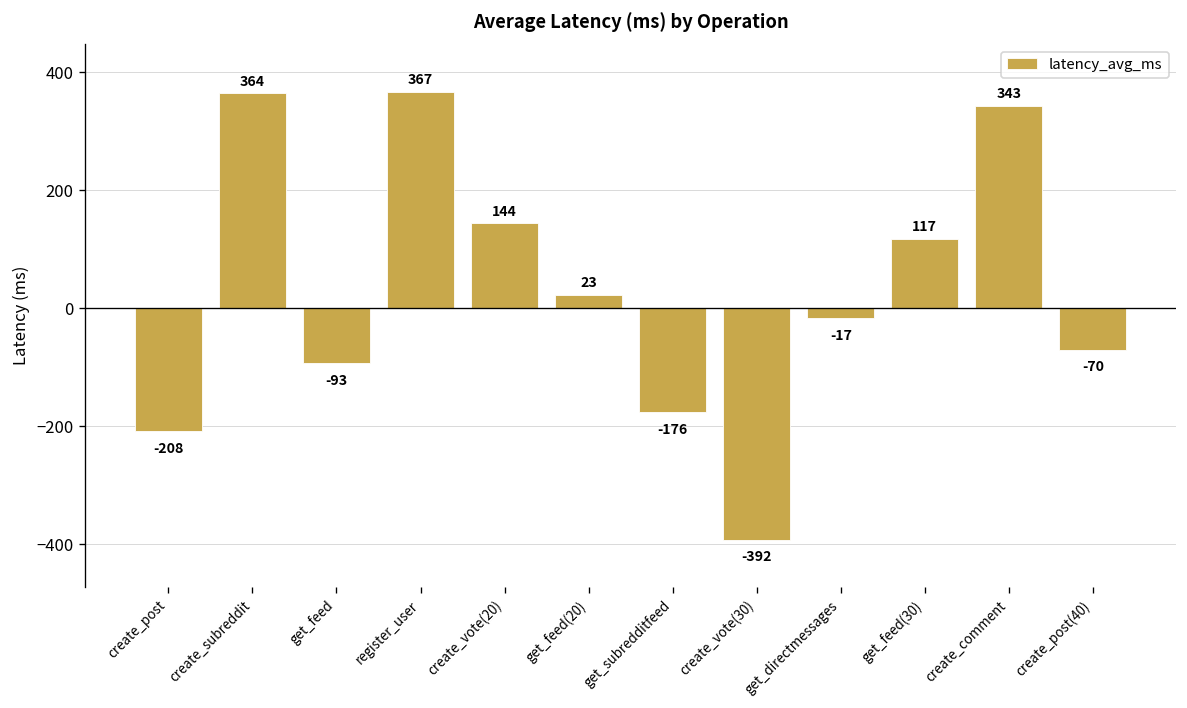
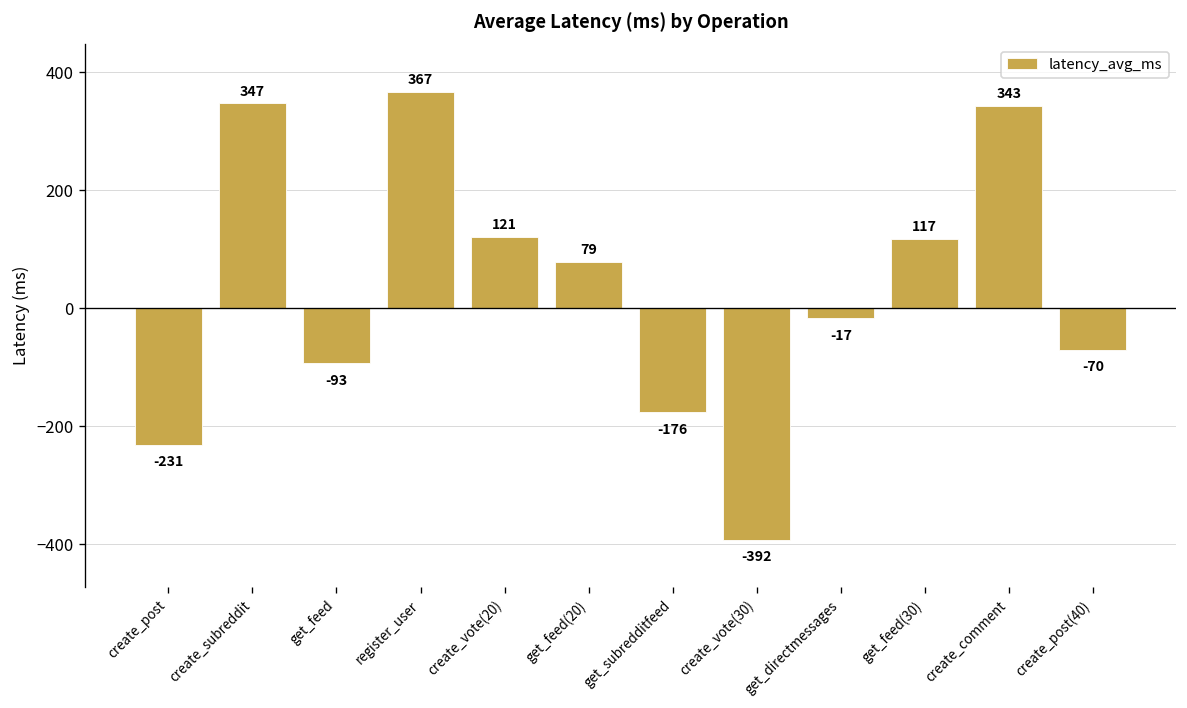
  {
-   "create_post": -208,
-   "create_subreddit": 364,
+   "create_post": -231,
+   "create_subreddit": 347,
    "get_feed": -93,
    "register_user": 367,
-   "create_vote(20)": 144,
-   "get_feed(20)": 23,
+   "create_vote(20)": 121,
+   "get_feed(20)": 79,
    "get_subredditfeed": -176,
    "create_vote(30)": -392,
    "get_directmessages": -17,
    "get_feed(30)": 117,
    "create_comment": 343,
    "create_post(40)": -70
  }
